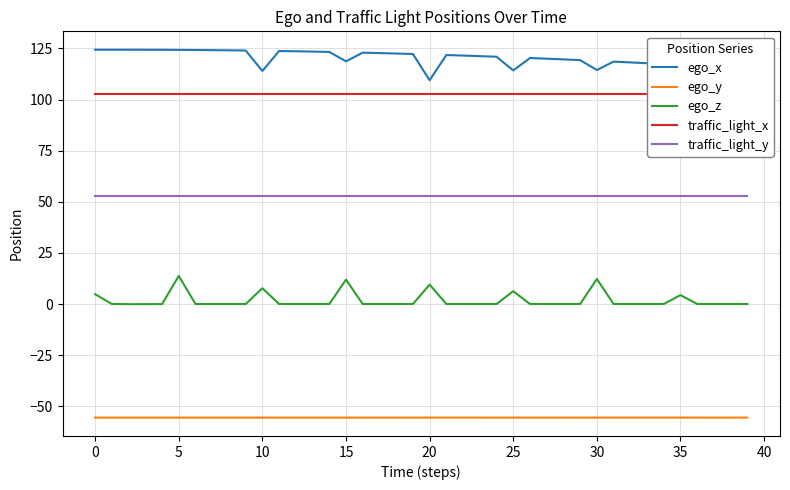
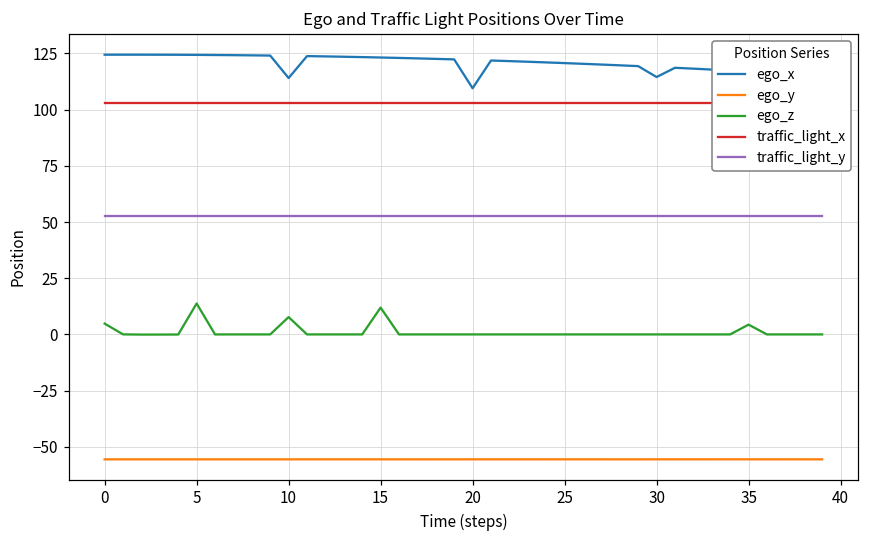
  {
    "ego_x": {
      "0": 124,
      "5": 124,
      "10": 114,
-     "15": 119,
+     "15": 123,
      "20": 109,
-     "25": 114,
+     "25": 121,
      "30": 114
    },
    "ego_y": {
      "0": -55,
      "5": -55,
      "10": -55,
      "15": -55,
      "20": -55,
      "25": -55,
      "30": -55,
      "35": -55
    },
    "ego_z": {
      "0": 5,
      "5": 14,
      "10": 8,
      "15": 12,
-     "20": 10,
-     "25": 6,
-     "30": 12,
+     "20": 0,
+     "25": 0,
+     "30": 0,
      "35": 4
    },
    "traffic_light_x": {
      "0": 103,
      "5": 103,
      "10": 103,
      "15": 103,
      "20": 103,
      "25": 103,
      "30": 103
    },
    "traffic_light_y": {
      "0": 53,
      "5": 53,
      "10": 53,
      "15": 53,
      "20": 53,
      "25": 53,
      "30": 53,
      "35": 53
    }
  }
